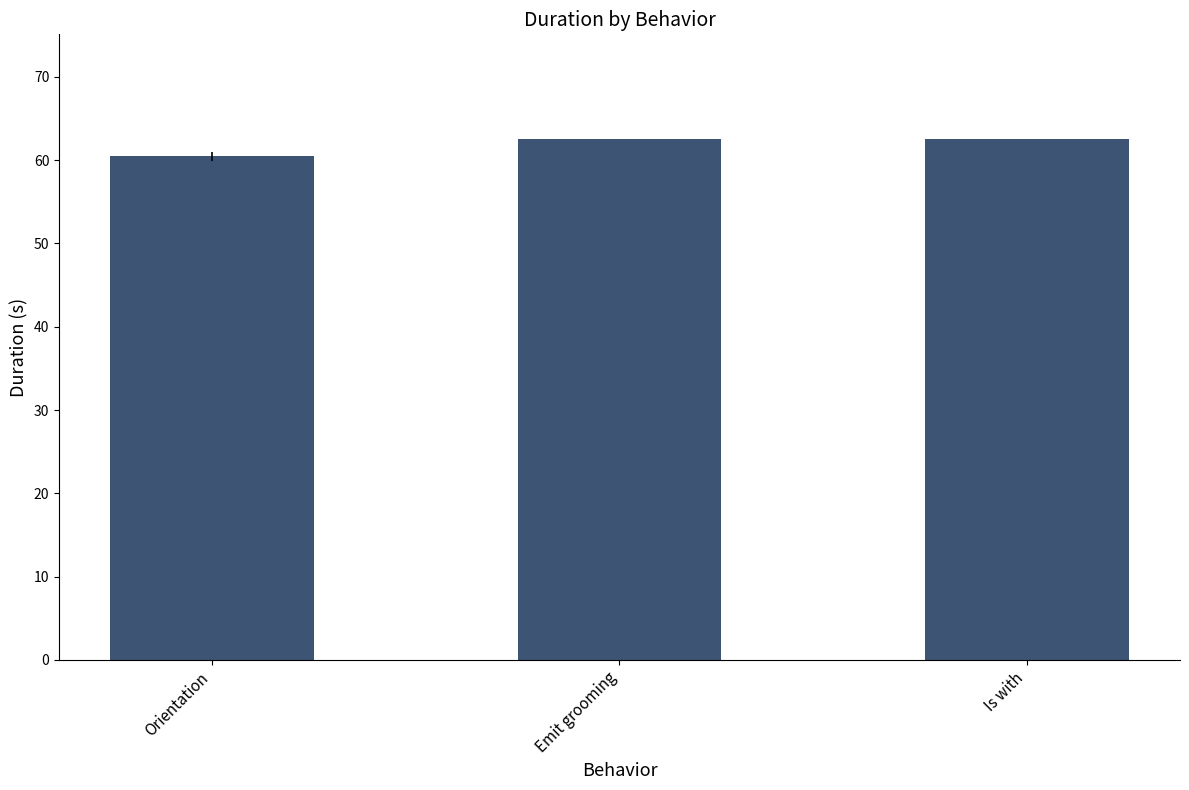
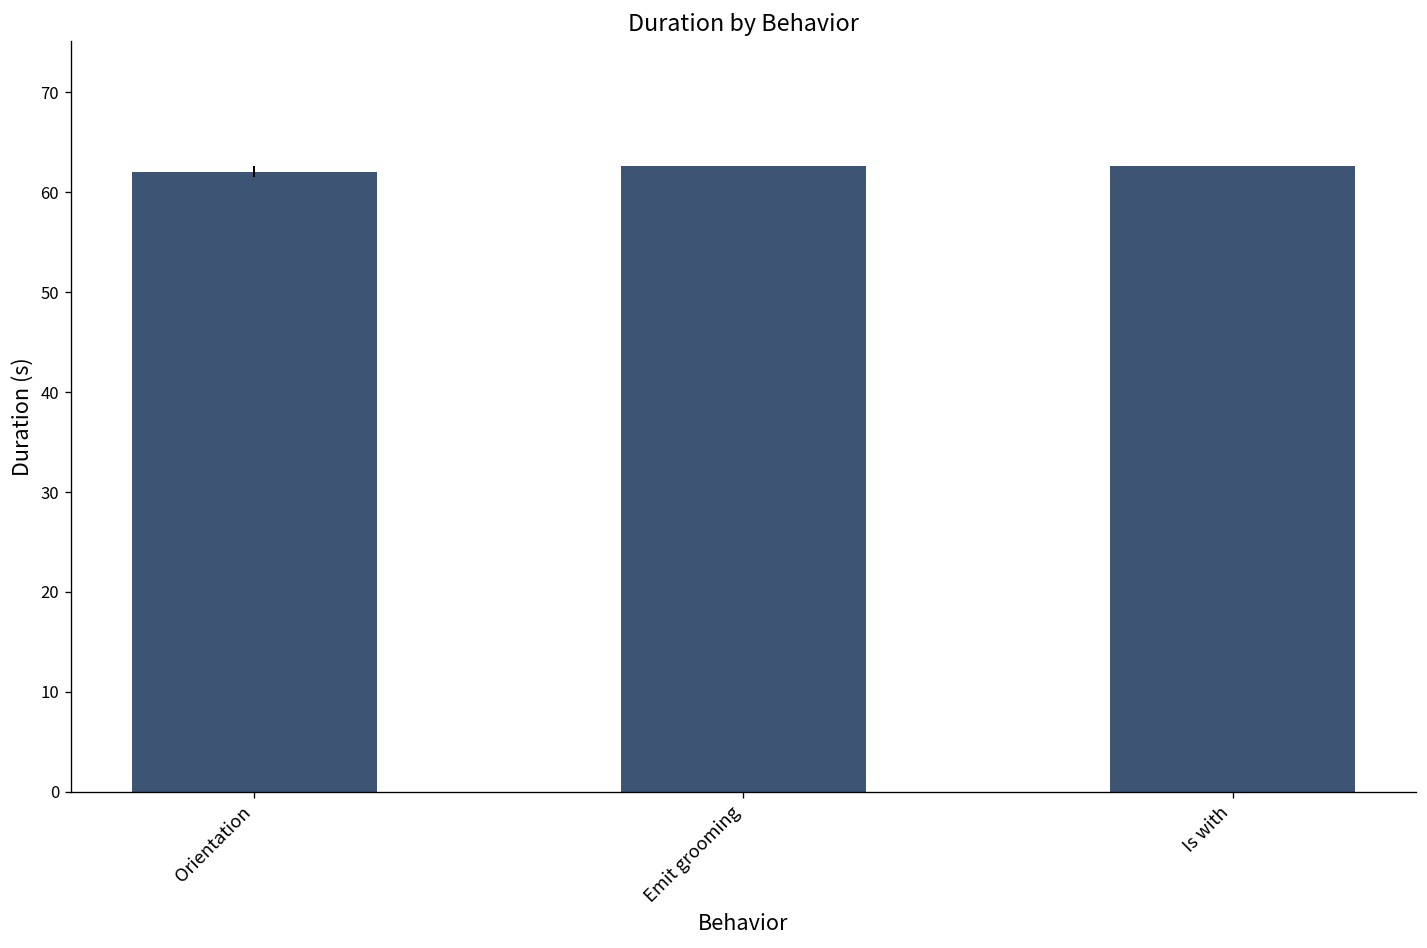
  {
-   "Orientation": 60,
+   "Orientation": 62,
    "Emit grooming": 63,
    "Is with": 63
  }
